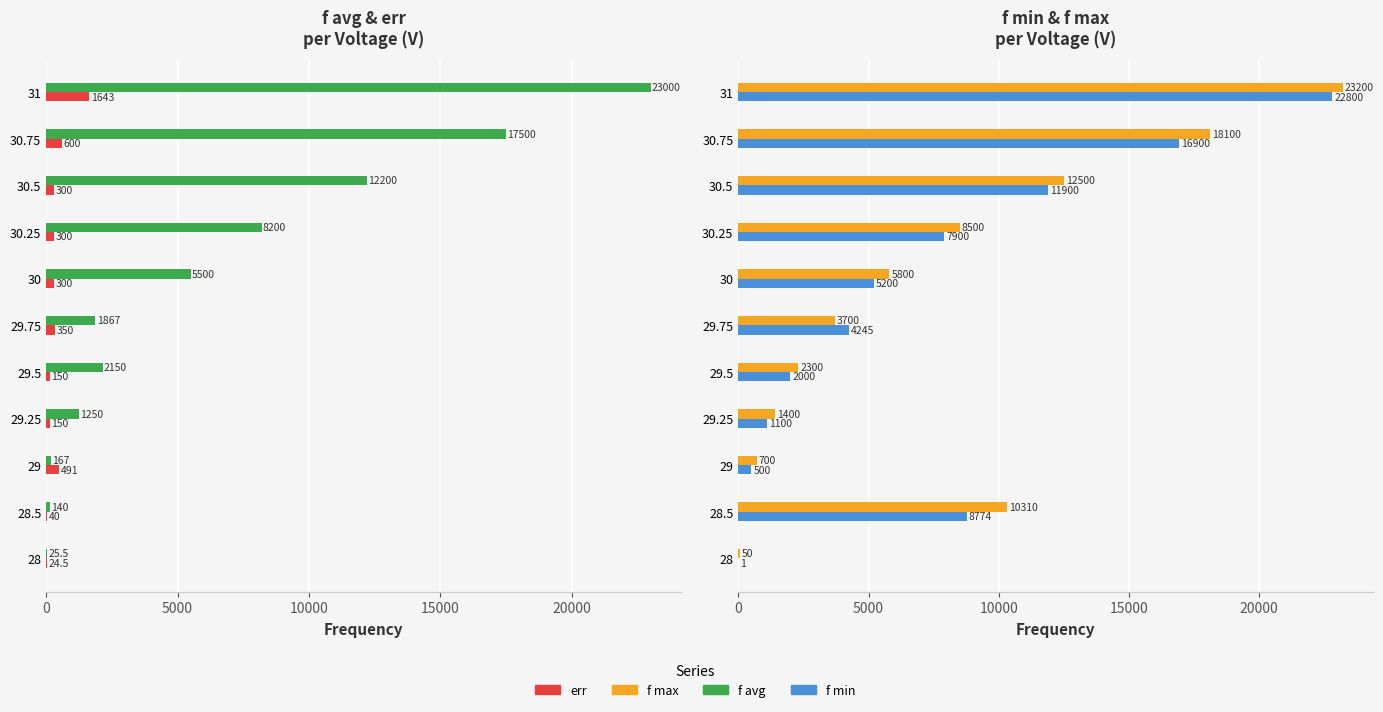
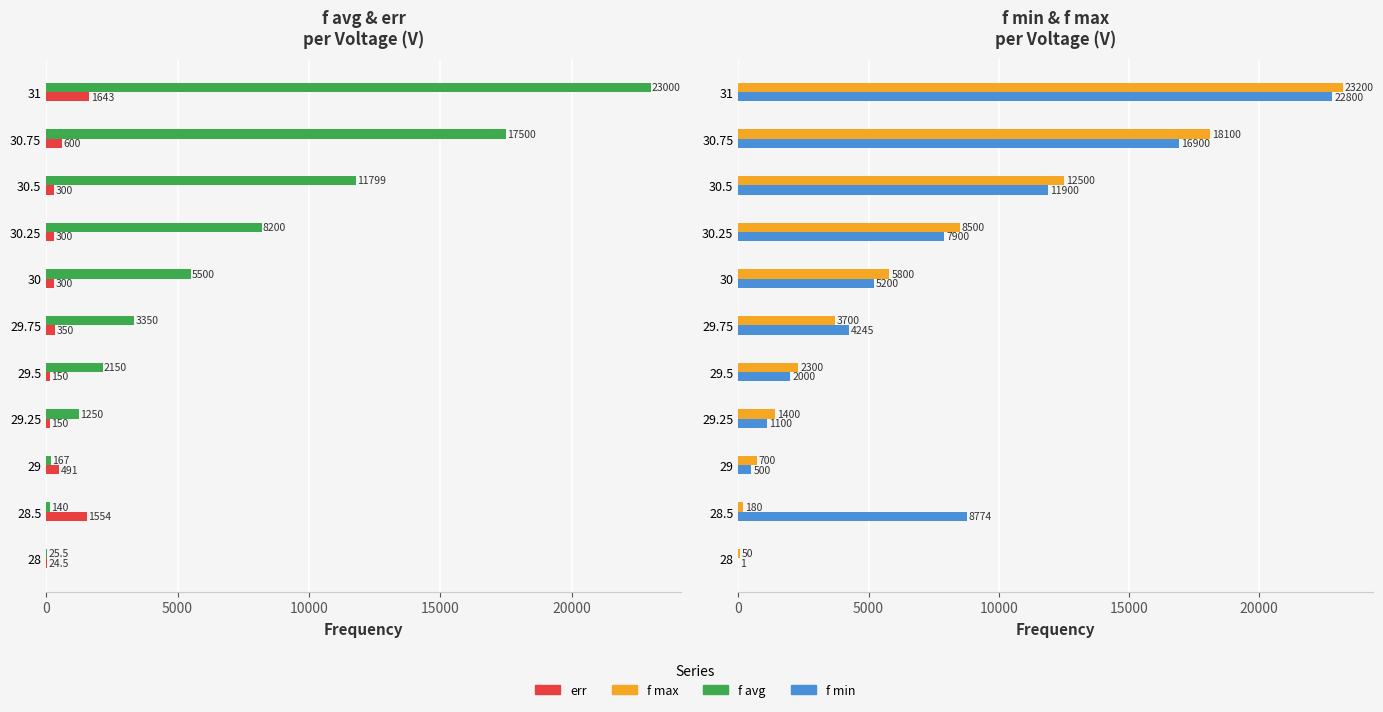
  {
    "f avg & err per Voltage (V)": {
      "f avg": {
        "31": 23000,
        "30.75": 17500,
-       "30.5": 12200,
+       "30.5": 11799,
        "30.25": 8200,
        "30": 5500,
-       "29.75": 1867,
+       "29.75": 3350,
        "29.5": 2150,
        "29.25": 1250,
        "29": 167,
        "28.5": 140,
        "28": 25.5
      },
      "err": {
        "31": 1643,
        "30.75": 600,
        "30.5": 300,
        "30.25": 300,
        "30": 300,
        "29.75": 350,
        "29.5": 150,
        "29.25": 150,
        "29": 491,
-       "28.5": 40,
+       "28.5": 1554,
        "28": 24.5
      }
    },
    "f min & f max per Voltage (V)": {
      "f max": {
        "31": 23200,
        "30.75": 18100,
        "30.5": 12500,
        "30.25": 8500,
        "30": 5800,
        "29.75": 3700,
        "29.5": 2300,
        "29.25": 1400,
        "29": 700,
-       "28.5": 10310,
+       "28.5": 180,
        "28": 50
      },
      "f min": {
        "31": 22800,
        "30.75": 16900,
        "30.5": 11900,
        "30.25": 7900,
        "30": 5200,
        "29.75": 4245,
        "29.5": 2000,
        "29.25": 1100,
        "29": 500,
        "28.5": 8774,
        "28": 1
      }
    }
  }
